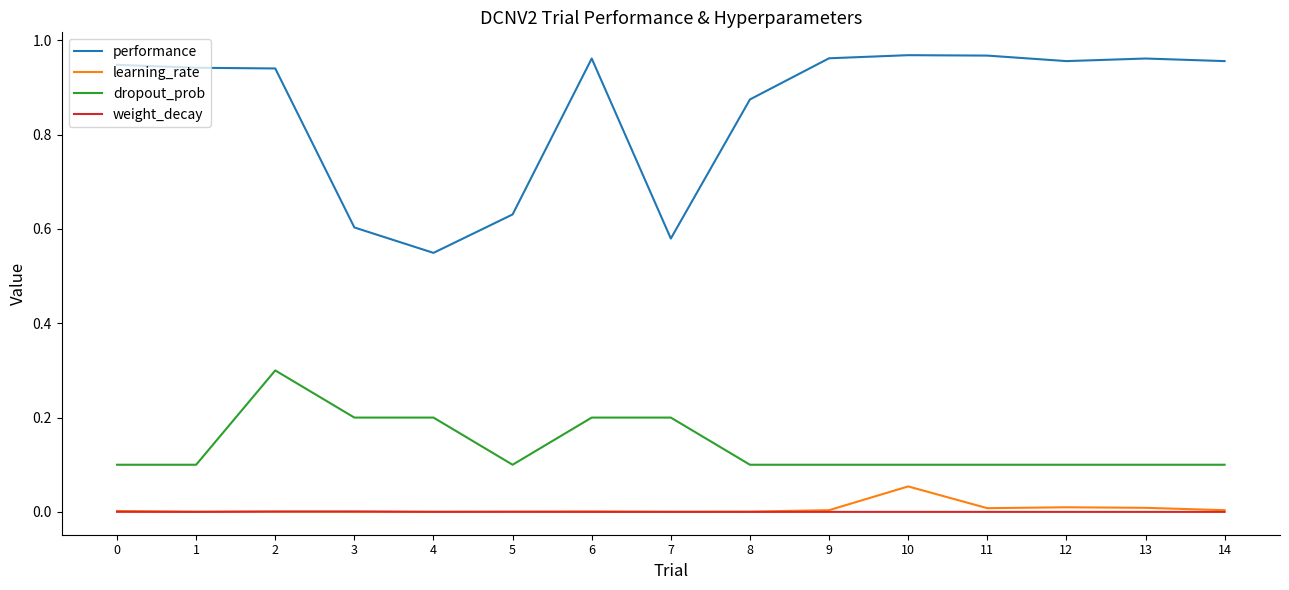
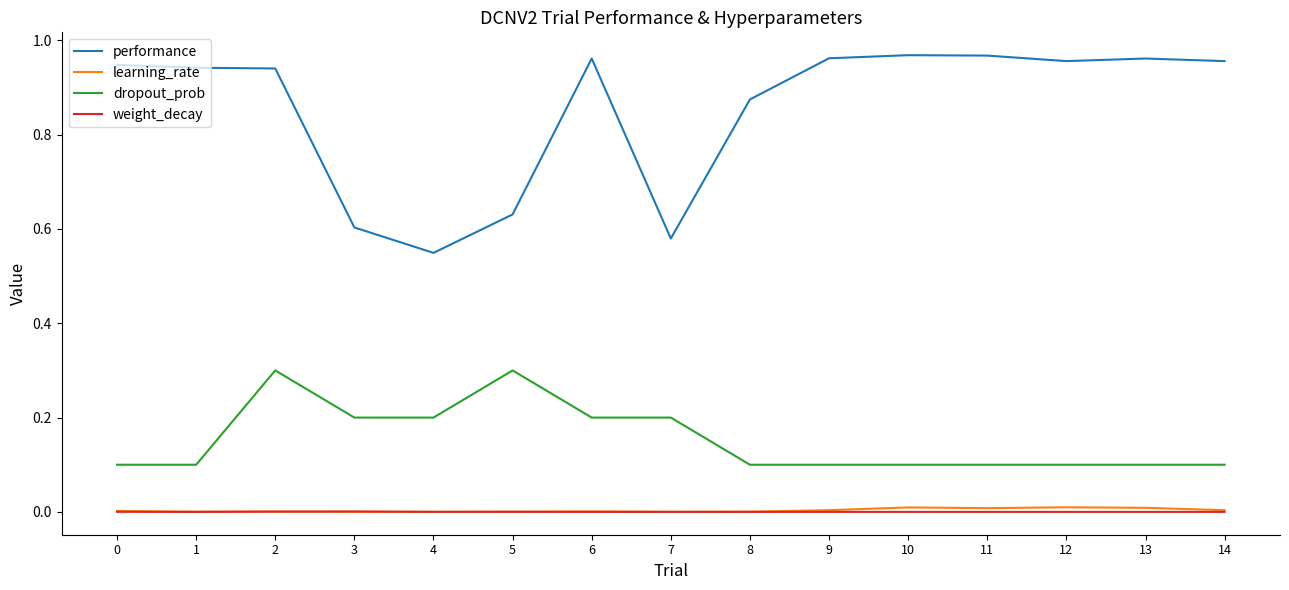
  {
    "performance": {
      "2": 0.94,
      "3": 0.60,
      "4": 0.55,
      "5": 0.63,
      "6": 0.96,
      "7": 0.58,
      "8": 0.87,
      "9": 0.96,
      "10": 0.97,
      "11": 0.97,
      "12": 0.96,
      "13": 0.96,
      "14": 0.96
    },
    "learning_rate": {
-     "10": 0.05,
+     "10": 0.01,
      "11": 0.01,
      "12": 0.01,
      "13": 0.01
    },
    "dropout_prob": {
      "0": 0.1,
      "1": 0.1,
      "2": 0.3,
      "3": 0.2,
      "4": 0.2,
-     "5": 0.1,
+     "5": 0.3,
      "6": 0.2,
      "7": 0.2,
      "8": 0.1,
      "9": 0.1,
      "10": 0.1,
      "11": 0.1,
      "12": 0.1,
      "13": 0.1,
      "14": 0.1
    },
    "weight_decay": {
      "10": 0.00,
      "11": 0.00,
      "12": 0.00,
      "13": 0.00
    }
  }
